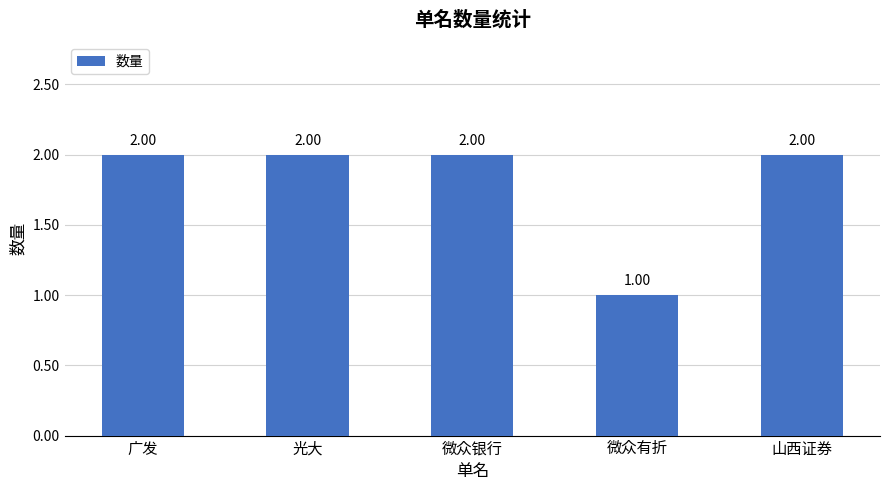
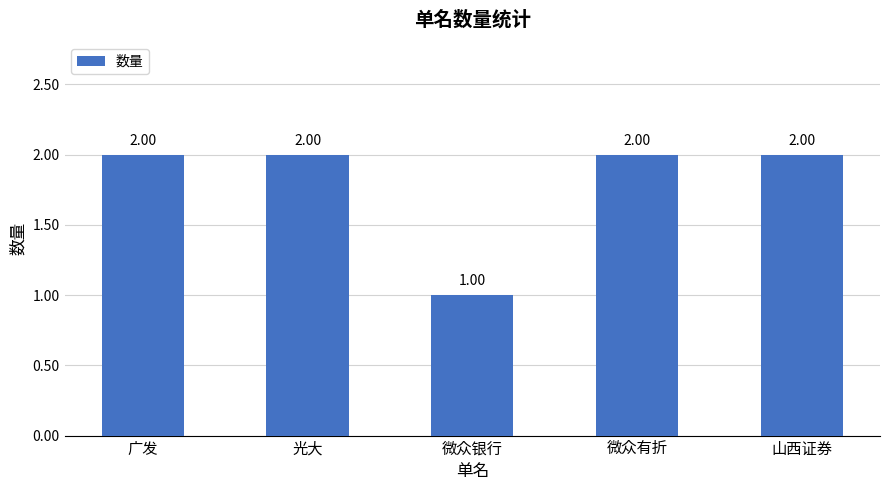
  {
    "广发": 2.00,
    "光大": 2.00,
-   "微众银行": 2.00,
-   "微众有折": 1.00,
+   "微众银行": 1.00,
+   "微众有折": 2.00,
    "山西证券": 2.00
  }
